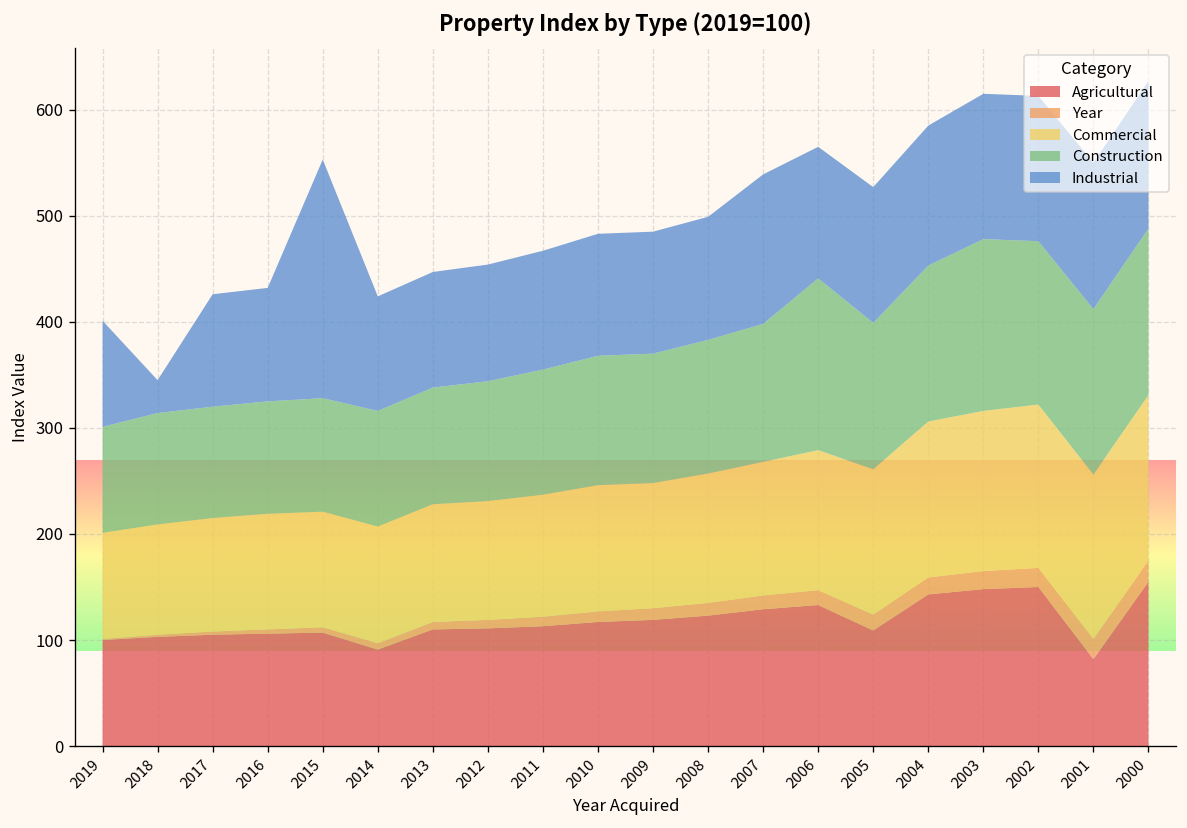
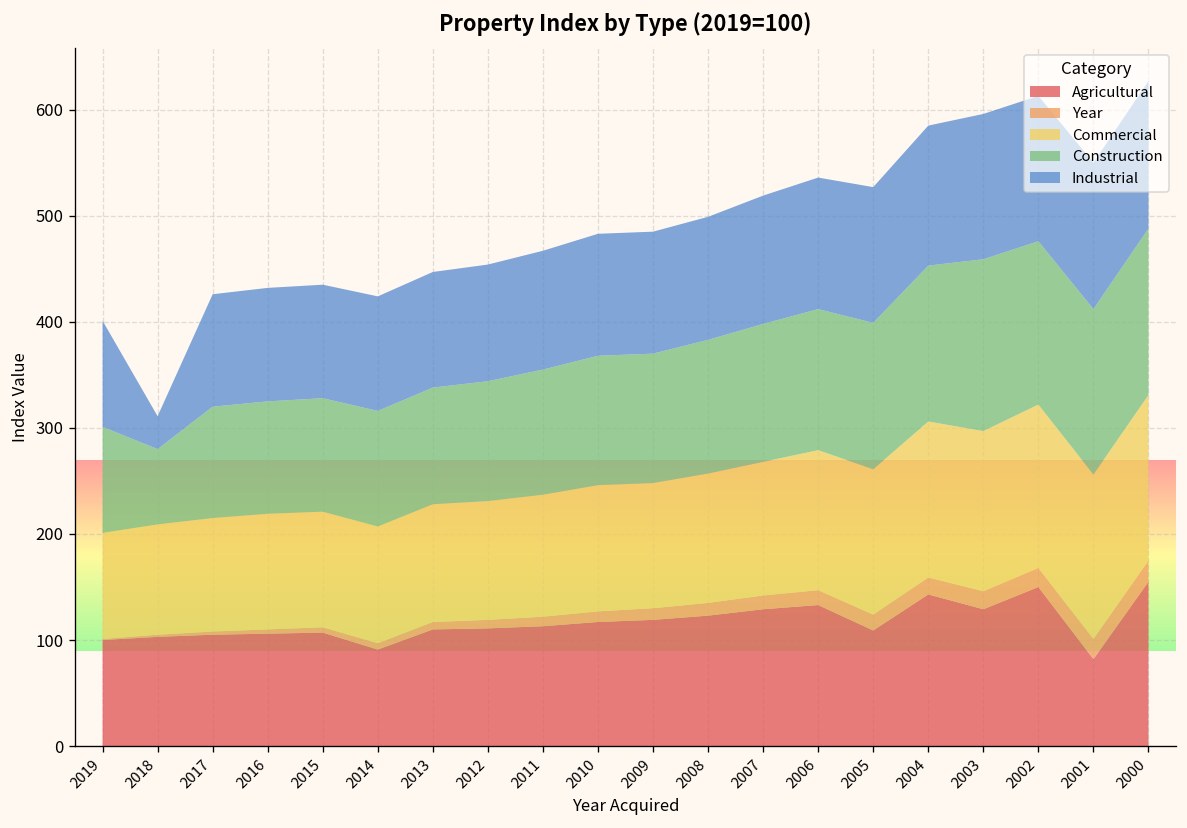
  {
    "Agricultural": {
      "2017": 110,
      "2016": 110,
      "2015": 110,
      "2014": 90,
      "2013": 110,
      "2012": 110,
      "2011": 110,
      "2010": 120,
      "2009": 120,
      "2008": 120,
      "2007": 130,
      "2006": 130,
      "2005": 110,
      "2004": 140,
-     "2003": 150,
+     "2003": 130,
      "2002": 150,
      "2001": 80,
      "2000": 160
    },
    "Construction": {
      "2019": 100,
-     "2018": 110,
+     "2018": 70,
      "2017": 110,
      "2016": 110,
      "2015": 110,
      "2014": 110,
      "2013": 110,
      "2012": 110,
      "2011": 120,
      "2010": 120,
      "2009": 120,
      "2008": 130,
      "2007": 130,
-     "2006": 160,
+     "2006": 130,
      "2005": 140,
      "2004": 150,
      "2003": 160,
      "2002": 150,
      "2001": 160,
      "2000": 160
    },
    "Industrial": {
      "2019": 100,
      "2018": 30,
      "2017": 110,
      "2016": 110,
-     "2015": 230,
+     "2015": 110,
      "2014": 110,
      "2013": 110,
      "2012": 110,
      "2011": 110,
      "2010": 120,
      "2009": 120,
      "2008": 120,
-     "2007": 140,
+     "2007": 120,
      "2006": 120,
      "2005": 130,
      "2004": 130,
      "2003": 140
    }
  }
